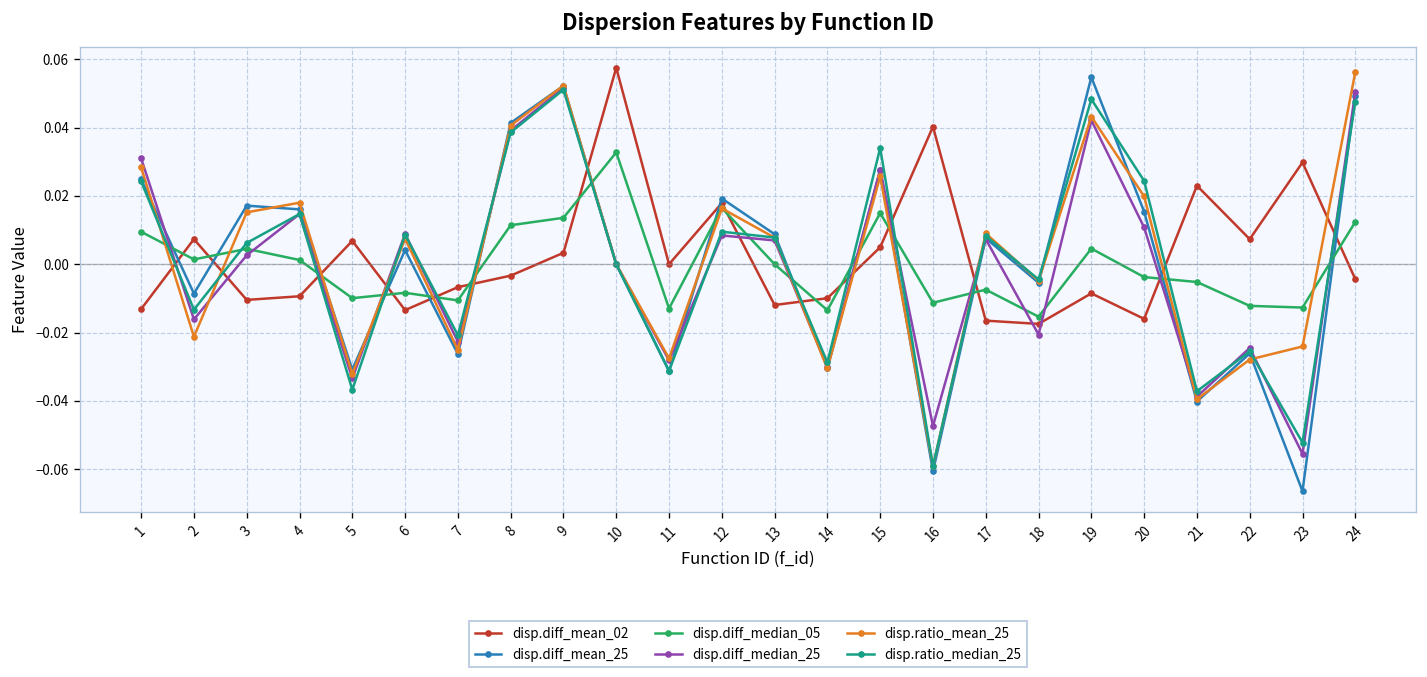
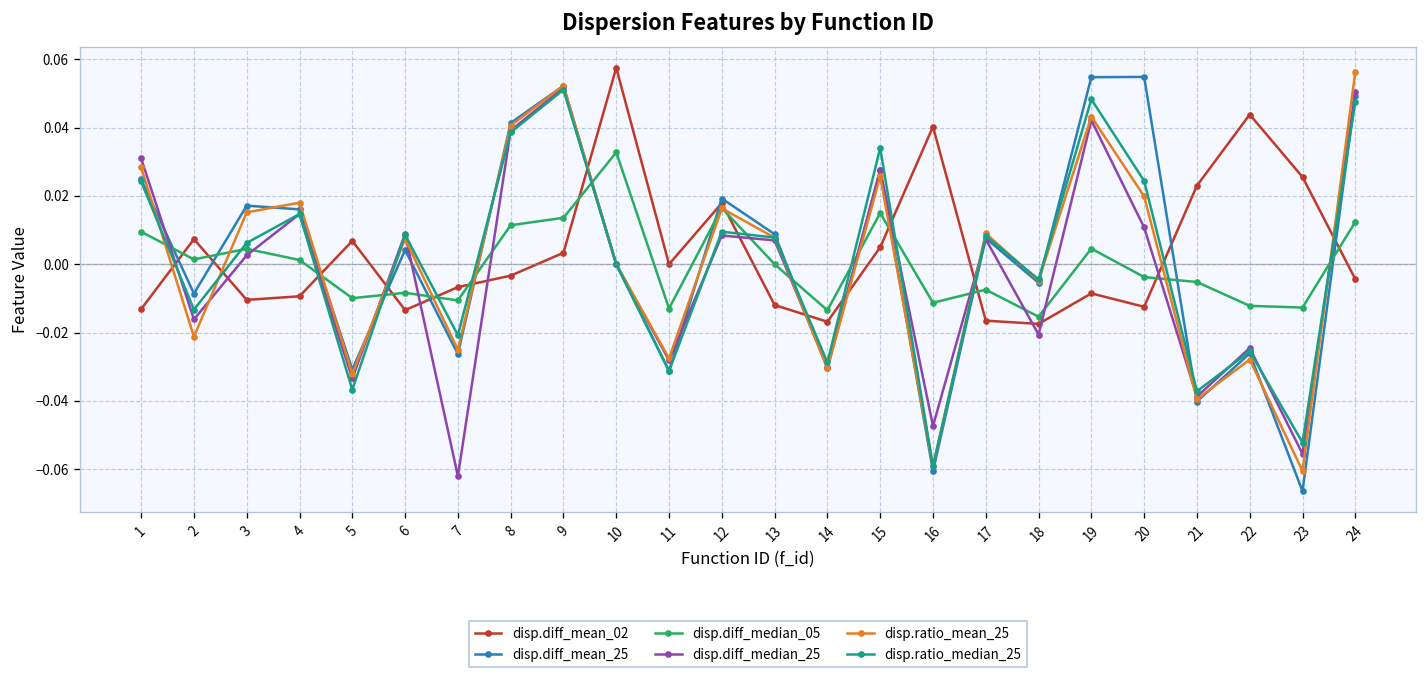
  {
    "disp.diff_mean_02": {
      "1": -0.013,
      "2": 0.007,
      "3": -0.010,
      "4": -0.009,
      "5": 0.007,
      "6": -0.013,
      "7": -0.007,
      "8": -0.003,
      "9": 0.003,
      "10": 0.058,
      "11": 0.000,
      "12": 0.018,
      "13": -0.012,
-     "14": -0.010,
+     "14": -0.017,
      "15": 0.005,
      "16": 0.040,
      "17": -0.017,
      "18": -0.017,
      "19": -0.009,
-     "20": -0.016,
+     "20": -0.012,
      "21": 0.023,
-     "22": 0.007,
-     "23": 0.030,
+     "22": 0.044,
+     "23": 0.026,
      "24": -0.004
    },
    "disp.diff_mean_25": {
      "2": -0.009,
      "3": 0.017,
      "4": 0.016,
      "5": -0.031,
      "6": 0.004,
      "7": -0.026,
      "12": 0.019,
      "13": 0.009,
      "16": -0.061,
      "19": 0.055,
-     "20": 0.015,
+     "20": 0.055,
      "23": -0.066,
      "24": 0.049
    },
    "disp.diff_median_25": {
      "1": 0.031,
      "2": -0.016,
      "3": 0.003,
      "5": -0.033,
-     "7": -0.023,
+     "7": -0.062,
      "12": 0.008,
      "16": -0.047,
      "18": -0.021,
      "19": 0.042,
      "20": 0.011,
      "22": -0.025,
      "23": -0.056,
      "24": 0.050
    },
    "disp.ratio_mean_25": {
      "1": 0.028,
      "2": -0.021,
      "3": 0.015,
      "4": 0.018,
      "5": -0.032,
      "6": 0.007,
      "7": -0.025,
      "15": 0.026,
      "19": 0.043,
      "20": 0.020,
      "22": -0.028,
-     "23": -0.024,
+     "23": -0.061,
      "24": 0.056
    }
  }
